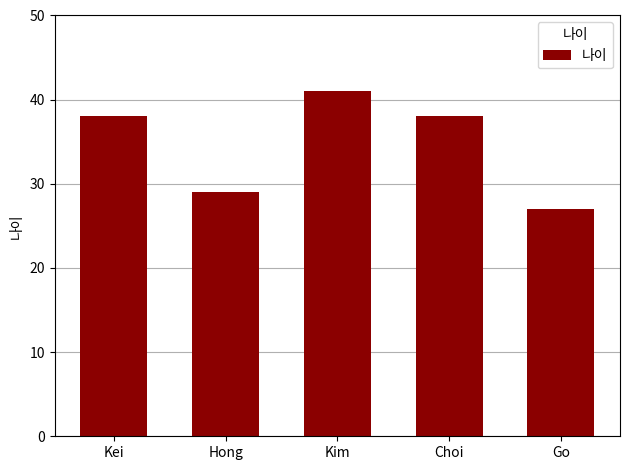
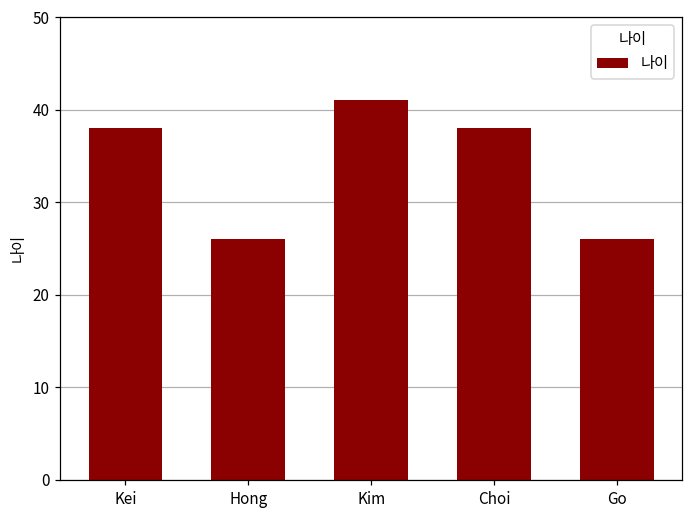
  {
    "Kei": 38,
-   "Hong": 29,
+   "Hong": 26,
    "Kim": 41,
    "Choi": 38,
-   "Go": 27
+   "Go": 26
  }
